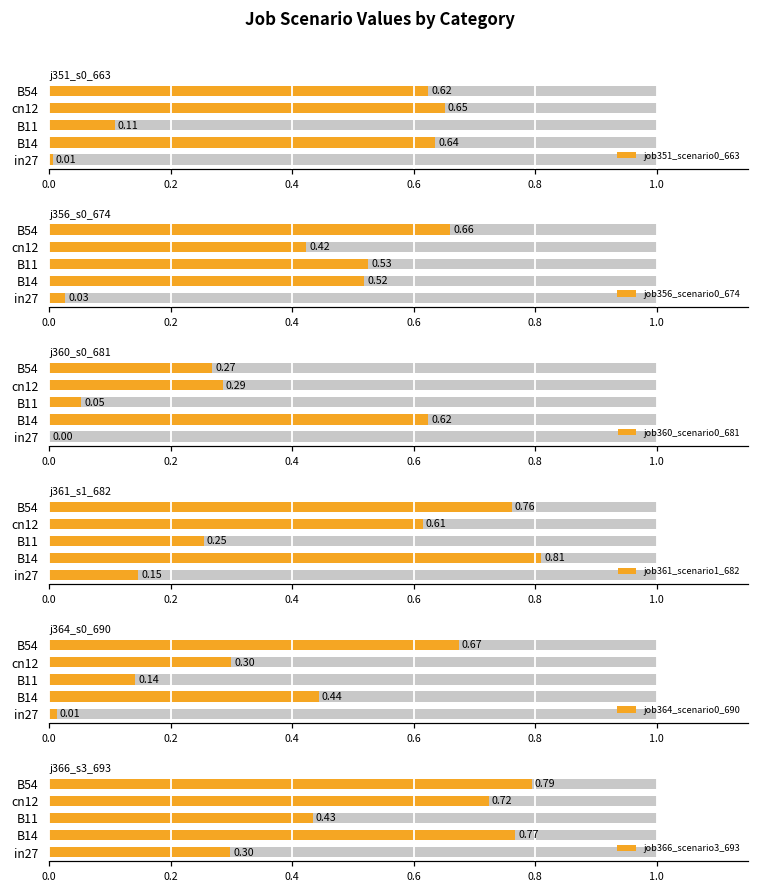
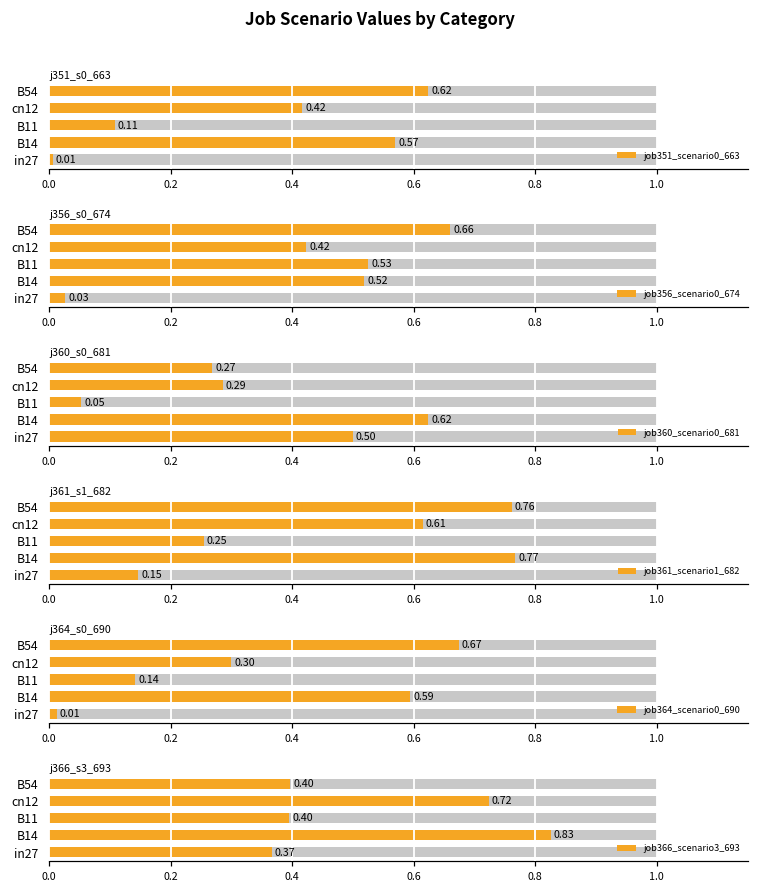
  {
    "j351_s0_663": {
      "job351_scenario0_663": {
-       "cn12": 0.65,
-       "B14": 0.64
+       "cn12": 0.42,
+       "B14": 0.57
      }
    },
    "j360_s0_681": {
      "job360_scenario0_681": {
-       "in27": 0.00
+       "in27": 0.50
      }
    },
    "j361_s1_682": {
      "job361_scenario1_682": {
-       "B14": 0.81
+       "B14": 0.77
      }
    },
    "j364_s0_690": {
      "job364_scenario0_690": {
-       "B14": 0.44
+       "B14": 0.59
      }
    },
    "j366_s3_693": {
      "job366_scenario3_693": {
-       "B54": 0.79,
-       "B11": 0.43,
-       "B14": 0.77,
-       "in27": 0.30
+       "B54": 0.40,
+       "B11": 0.40,
+       "B14": 0.83,
+       "in27": 0.37
      }
    }
  }
